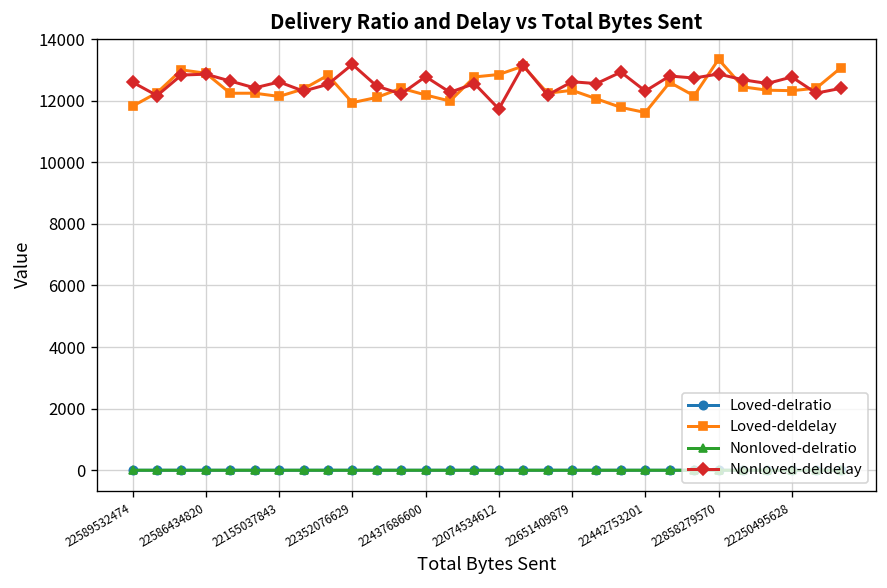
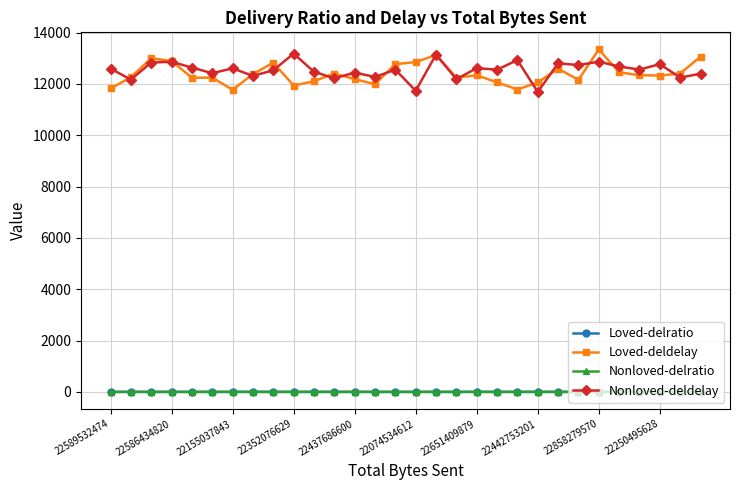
  {
    "Nonloved-delratio": {
      "22589532474": 0,
      "22586434820": 0,
      "22155037843": 0,
      "22352076629": 0,
      "22437686600": 0,
      "22074534612": 0,
      "22651409879": 0,
      "22442753201": 0
    },
    "Loved-deldelay": {
      "22589532474": 11800,
-     "22155037843": 12100,
+     "22155037843": 11800,
      "22352076629": 11900,
      "22437686600": 12200,
      "22074534612": 12800,
      "22651409879": 12300,
-     "22442753201": 11600,
+     "22442753201": 12100,
      "22858279570": 13300,
      "22250495628": 12300
    },
    "Nonloved-deldelay": {
      "22589532474": 12600,
      "22155037843": 12600,
      "22352076629": 13200,
-     "22437686600": 12800,
+     "22437686600": 12400,
      "22074534612": 11700,
      "22651409879": 12600,
-     "22442753201": 12300,
+     "22442753201": 11700,
      "22858279570": 12900,
      "22250495628": 12800
    }
  }
